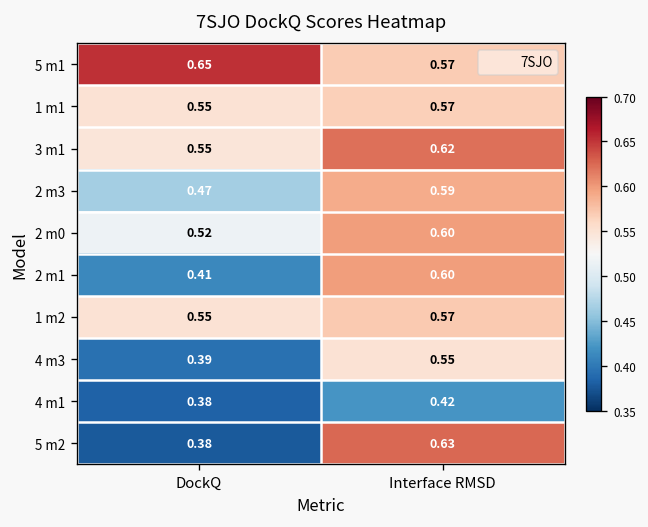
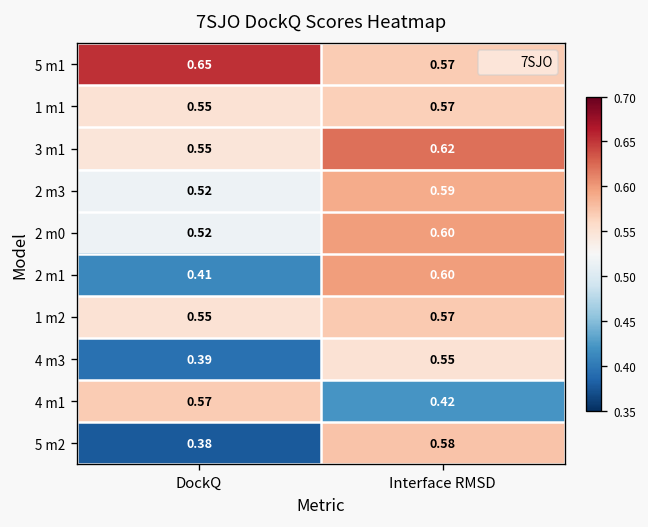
  {
    "5 m1": {
      "DockQ": 0.65,
      "Interface RMSD": 0.57
    },
    "1 m1": {
      "DockQ": 0.55,
      "Interface RMSD": 0.57
    },
    "3 m1": {
      "DockQ": 0.55,
      "Interface RMSD": 0.62
    },
    "2 m3": {
-     "DockQ": 0.47,
+     "DockQ": 0.52,
      "Interface RMSD": 0.59
    },
    "2 m0": {
      "DockQ": 0.52,
      "Interface RMSD": 0.60
    },
    "2 m1": {
      "DockQ": 0.41,
      "Interface RMSD": 0.60
    },
    "1 m2": {
      "DockQ": 0.55,
      "Interface RMSD": 0.57
    },
    "4 m3": {
      "DockQ": 0.39,
      "Interface RMSD": 0.55
    },
    "4 m1": {
-     "DockQ": 0.38,
+     "DockQ": 0.57,
      "Interface RMSD": 0.42
    },
    "5 m2": {
      "DockQ": 0.38,
-     "Interface RMSD": 0.63
+     "Interface RMSD": 0.58
    }
  }
